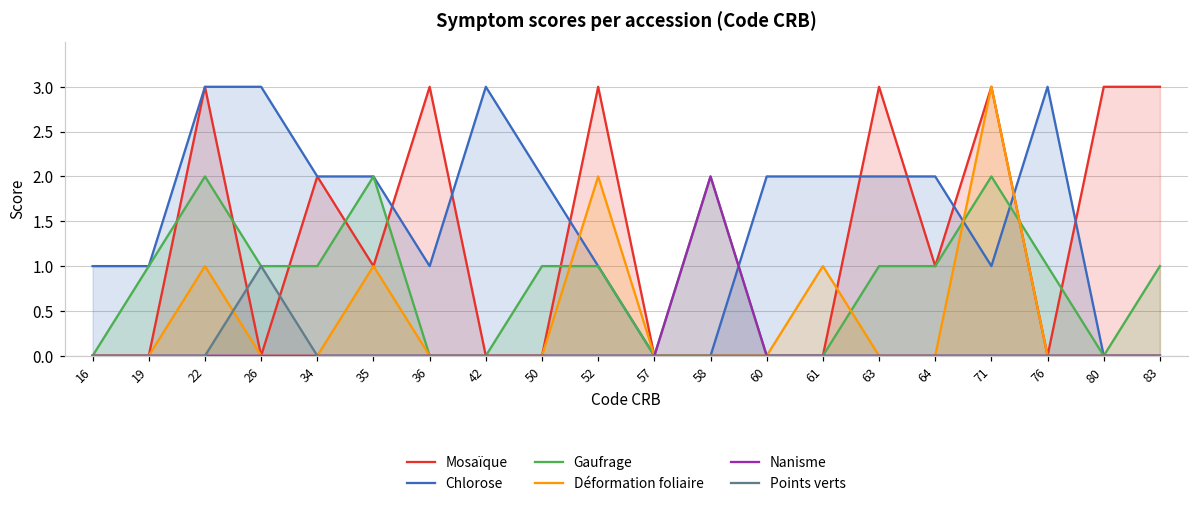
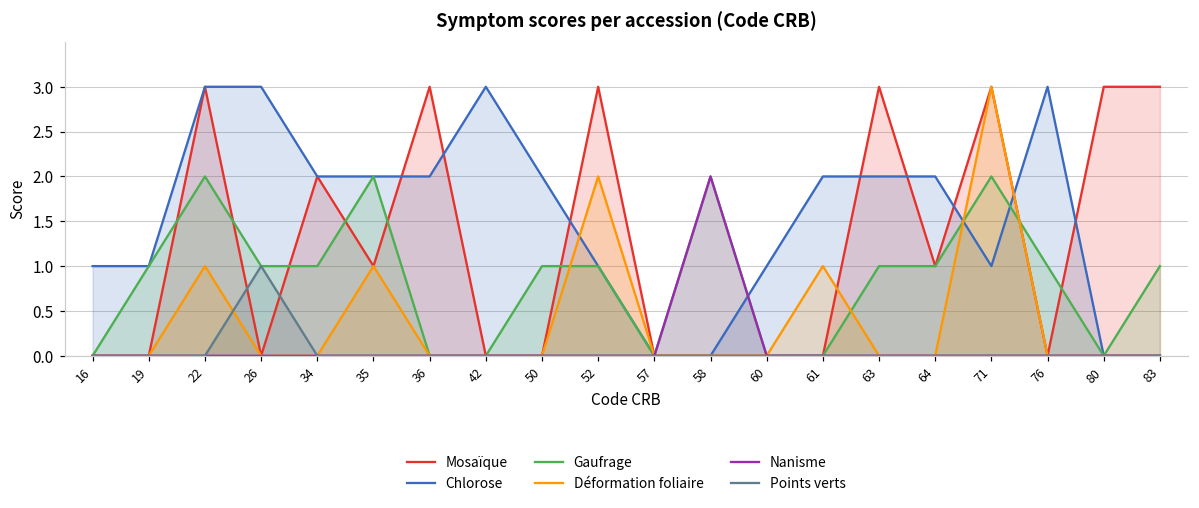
  {
    "Mosaïque": {
      "36": 3,
      "52": 3,
      "63": 3,
      "80": 3,
      "83": 3
    },
    "Chlorose": {
      "16": 1,
      "26": 3,
-     "36": 1,
+     "36": 2,
      "42": 3,
      "50": 2,
-     "60": 2,
+     "60": 1,
      "61": 2,
      "63": 2,
      "64": 2,
      "71": 1,
      "76": 3
    },
    "Gaufrage": {
      "22": 2,
      "34": 1,
      "50": 1,
      "63": 1,
      "71": 2,
      "76": 1,
      "83": 1
    },
    "Déformation foliaire": {
      "22": 1,
      "52": 2,
      "61": 1
    }
  }
